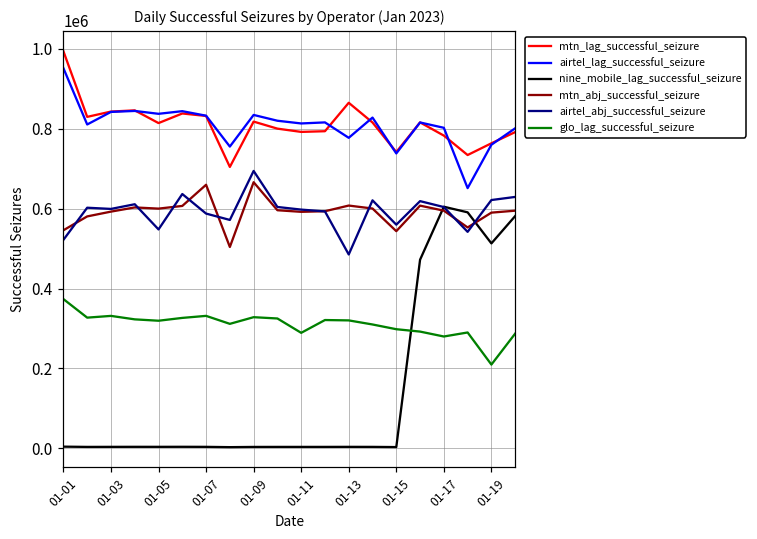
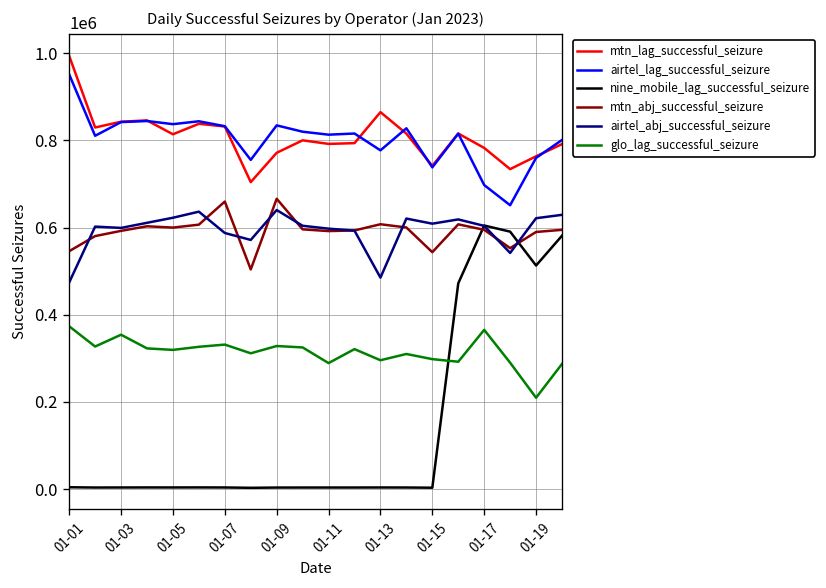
  {
    "mtn_lag_successful_seizure": {
      "01-01": 990000,
      "01-05": 810000,
-     "01-09": 820000,
+     "01-09": 770000,
      "01-11": 790000,
      "01-13": 860000,
      "01-17": 780000
    },
    "airtel_lag_successful_seizure": {
      "01-01": 950000,
      "01-05": 840000,
      "01-09": 830000,
      "01-11": 810000,
      "01-13": 780000,
-     "01-17": 800000
+     "01-17": 700000
    },
    "nine_mobile_lag_successful_seizure": {
      "01-01": 0,
      "01-03": 0,
      "01-05": 0,
      "01-07": 0,
      "01-09": 0,
      "01-11": 0,
      "01-13": 0,
      "01-15": 0,
      "01-19": 510000
    },
    "mtn_abj_successful_seizure": {
      "01-01": 550000,
      "01-05": 600000,
      "01-07": 660000,
      "01-09": 670000,
      "01-13": 610000,
      "01-15": 540000,
      "01-17": 590000,
      "01-19": 590000
    },
    "airtel_abj_successful_seizure": {
-     "01-01": 520000,
-     "01-05": 550000,
+     "01-01": 470000,
+     "01-05": 620000,
      "01-07": 590000,
-     "01-09": 690000,
+     "01-09": 640000,
      "01-13": 490000,
-     "01-15": 560000,
+     "01-15": 610000,
      "01-19": 620000
    },
    "glo_lag_successful_seizure": {
      "01-01": 370000,
-     "01-03": 330000,
+     "01-03": 350000,
      "01-05": 320000,
      "01-07": 330000,
      "01-09": 330000,
      "01-11": 290000,
-     "01-13": 320000,
+     "01-13": 300000,
      "01-15": 300000,
-     "01-17": 280000,
+     "01-17": 370000,
      "01-19": 210000
    }
  }
